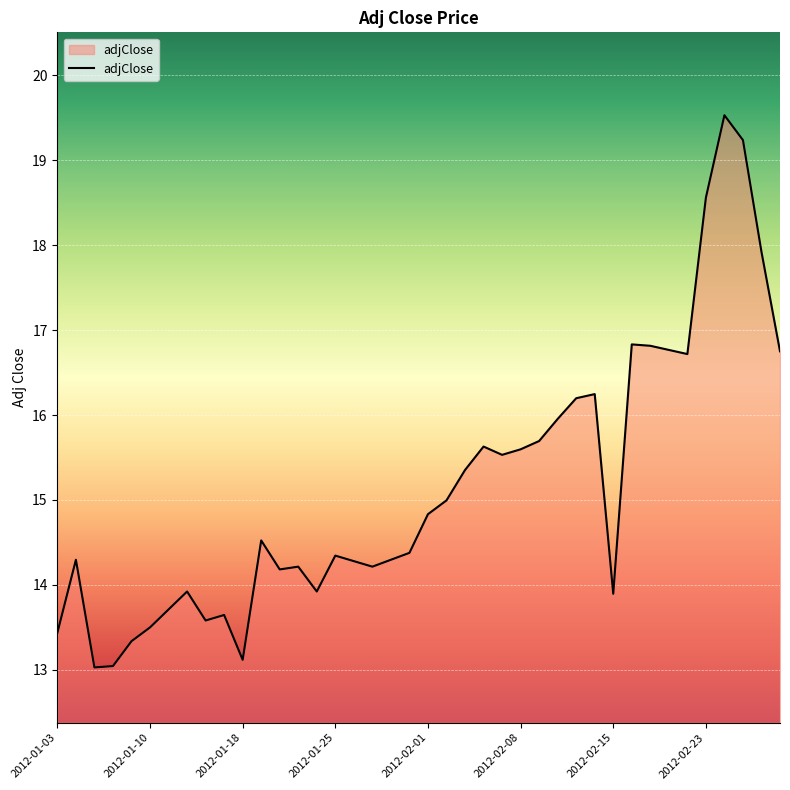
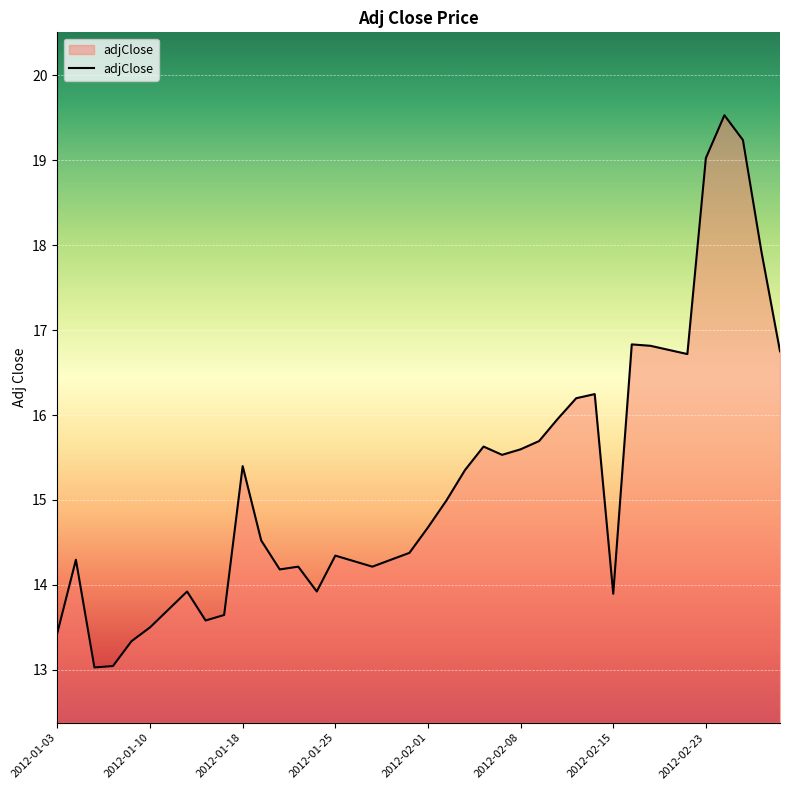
  {
    "2012-01-03": 13.4,
    "2012-01-10": 13.5,
-   "2012-01-18": 13.1,
+   "2012-01-18": 15.4,
    "2012-01-25": 14.3,
-   "2012-02-01": 14.8,
+   "2012-02-01": 14.7,
    "2012-02-08": 15.6,
    "2012-02-15": 13.9,
-   "2012-02-23": 18.6
+   "2012-02-23": 19.0
  }
